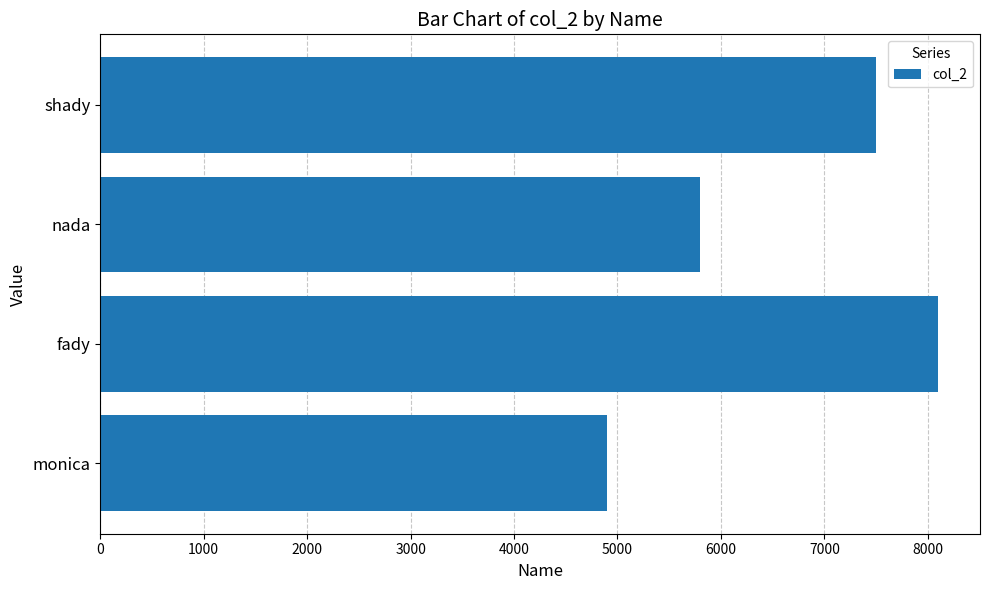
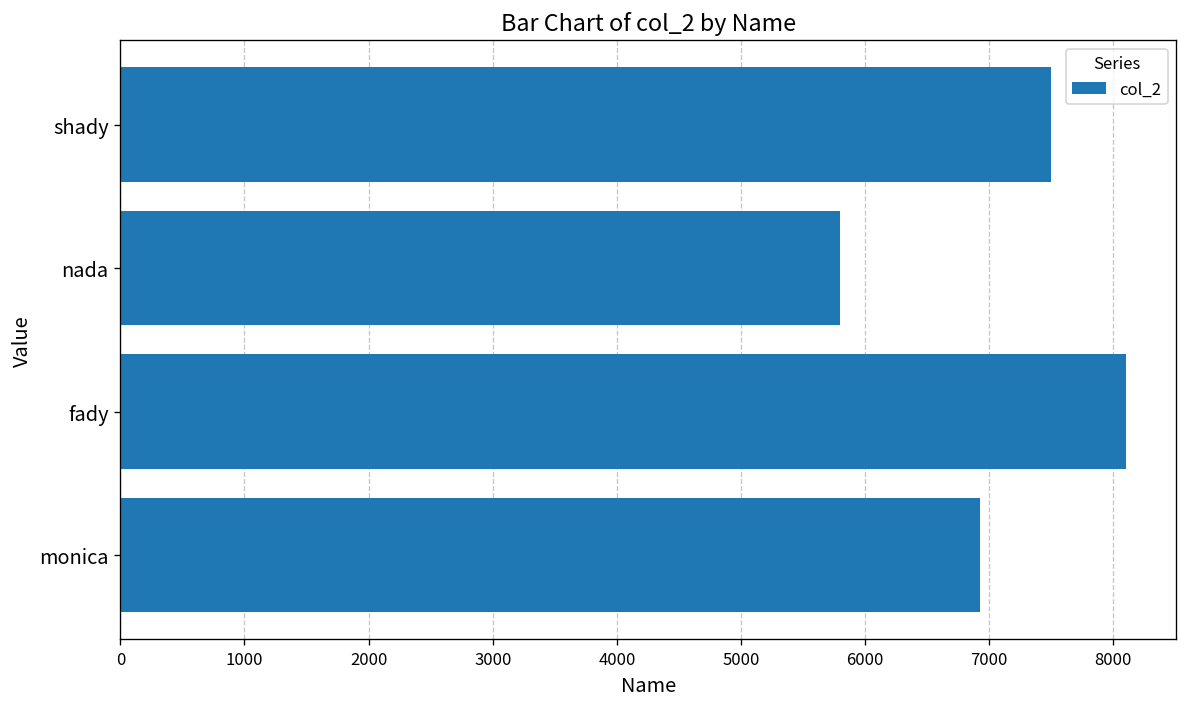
  {
    "shady": 7500,
    "nada": 5800,
    "fady": 8100,
-   "monica": 4900
+   "monica": 6930
  }
